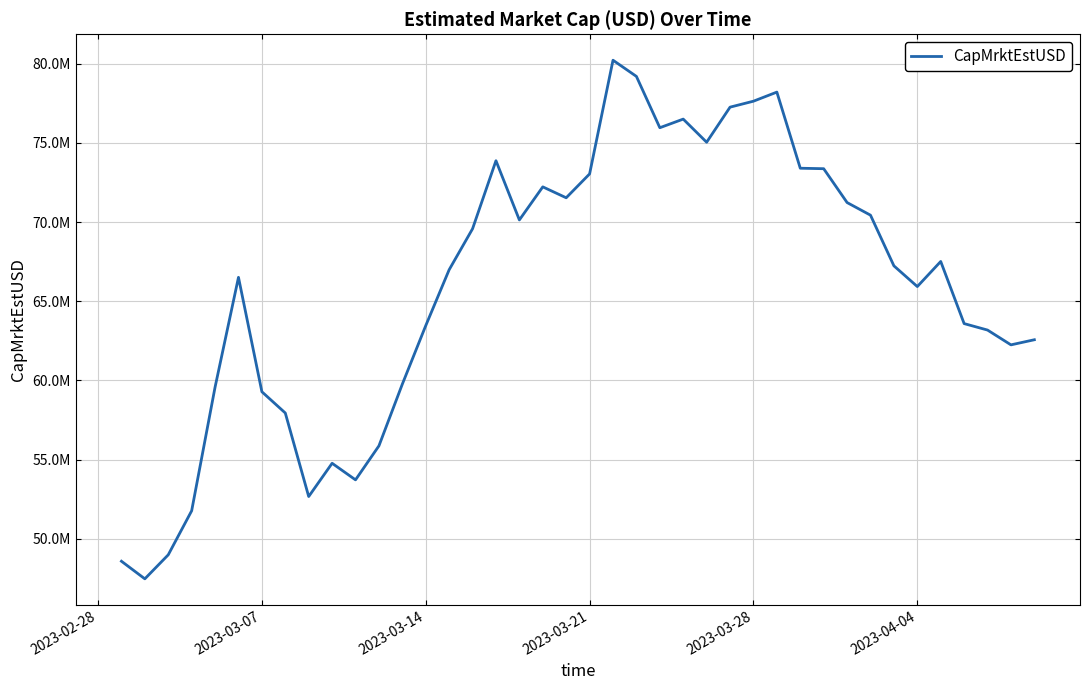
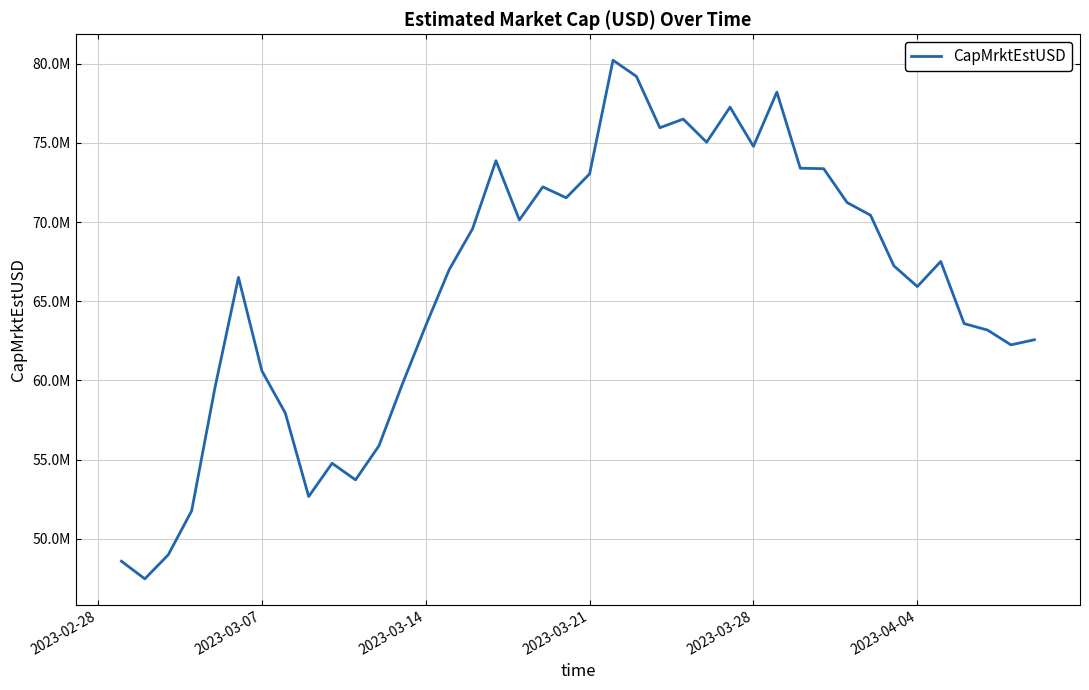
  {
-   "2023-03-07": 59300000,
+   "2023-03-07": 60600000,
    "2023-03-14": 63500000,
    "2023-03-21": 73000000,
-   "2023-03-28": 77600000,
+   "2023-03-28": 74800000,
    "2023-04-04": 65900000
  }
